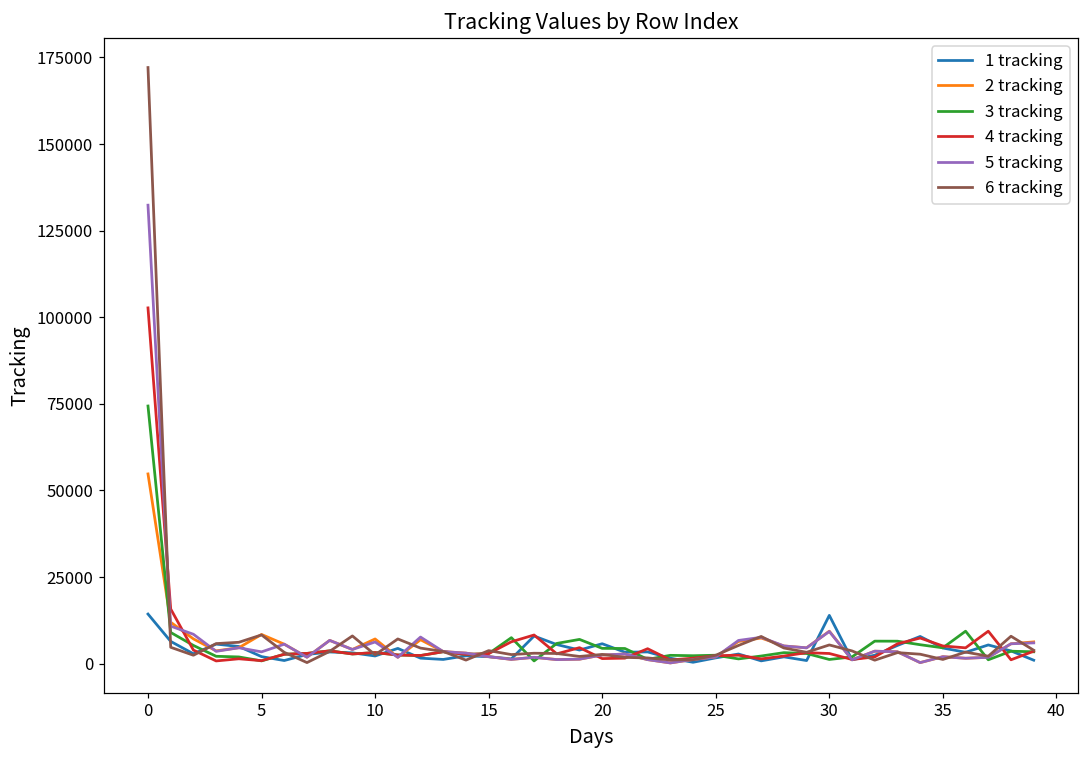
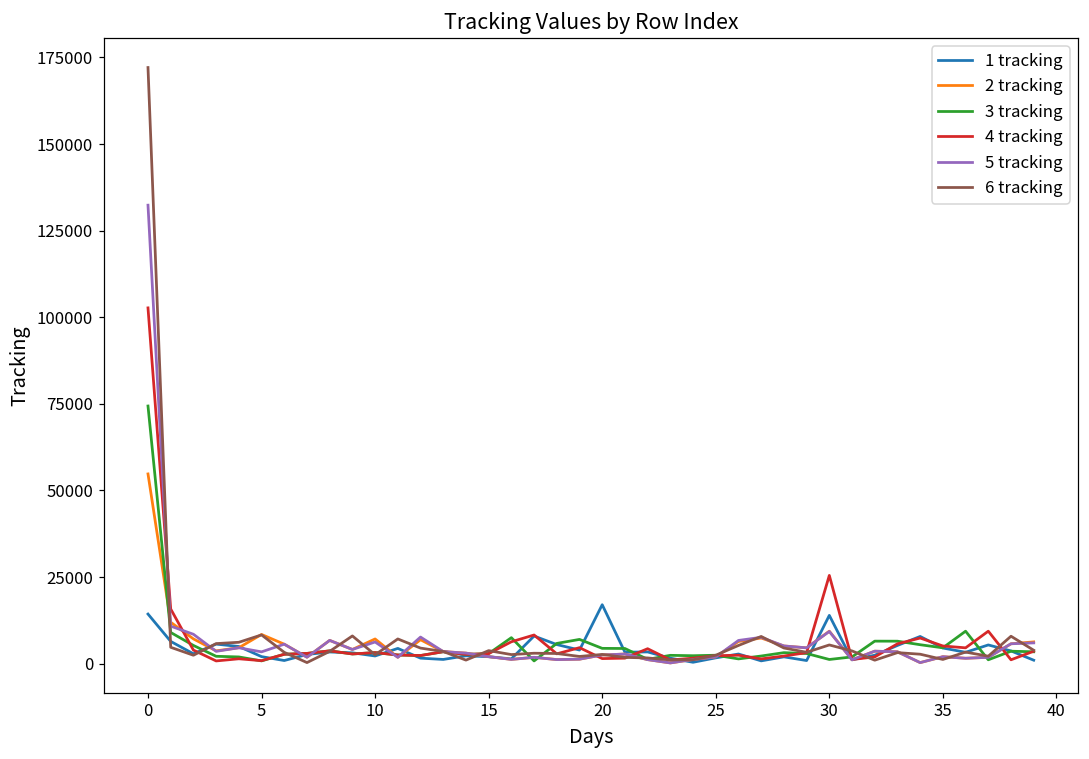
  {
    "1 tracking": {
      "0": 14000,
      "5": 2000,
-     "20": 6000,
+     "20": 17000,
      "30": 14000
    },
    "2 tracking": {
      "0": 55000,
      "10": 7000
    },
    "3 tracking": {
      "0": 74000,
      "20": 4000,
      "30": 1000
    },
    "4 tracking": {
      "0": 103000,
      "20": 1000,
-     "30": 3000
+     "30": 25000
    },
    "5 tracking": {
      "0": 132000,
      "5": 3000,
      "10": 6000
    },
    "6 tracking": {
      "0": 172000,
      "15": 4000,
      "30": 5000
    }
  }
